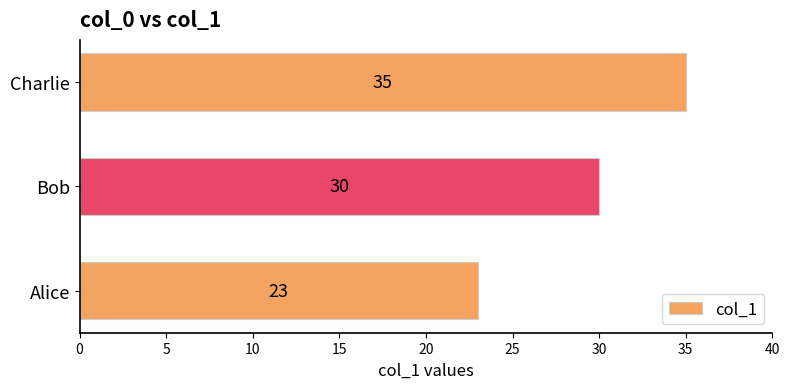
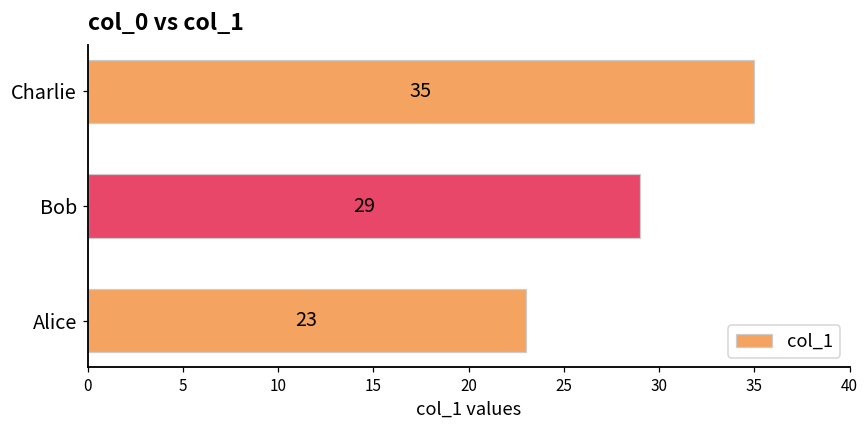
  {
    "Charlie": 35,
-   "Bob": 30,
+   "Bob": 29,
    "Alice": 23
  }
